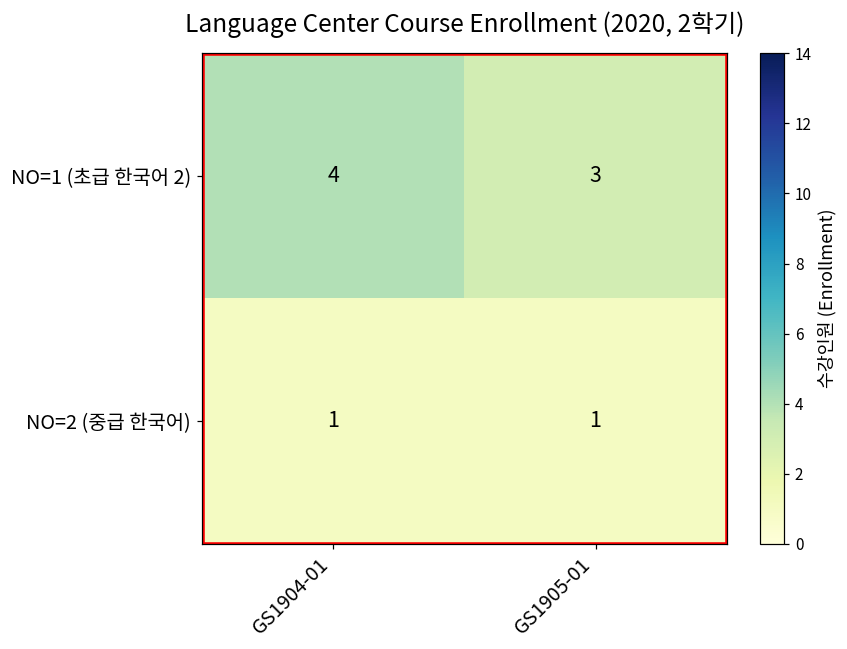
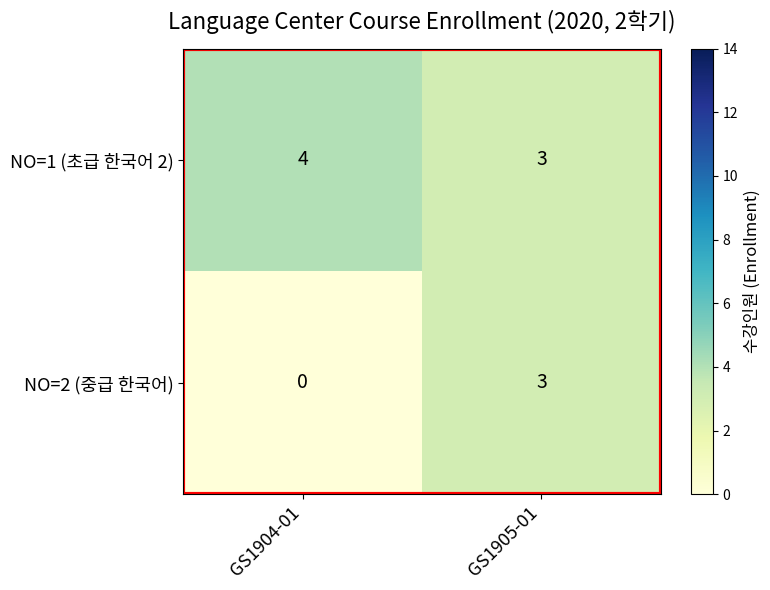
  {
    "NO=1 (초급 한국어 2)": {
      "GS1904-01": 4,
      "GS1905-01": 3
    },
    "NO=2 (중급 한국어)": {
-     "GS1904-01": 1,
-     "GS1905-01": 1
+     "GS1904-01": 0,
+     "GS1905-01": 3
    }
  }
